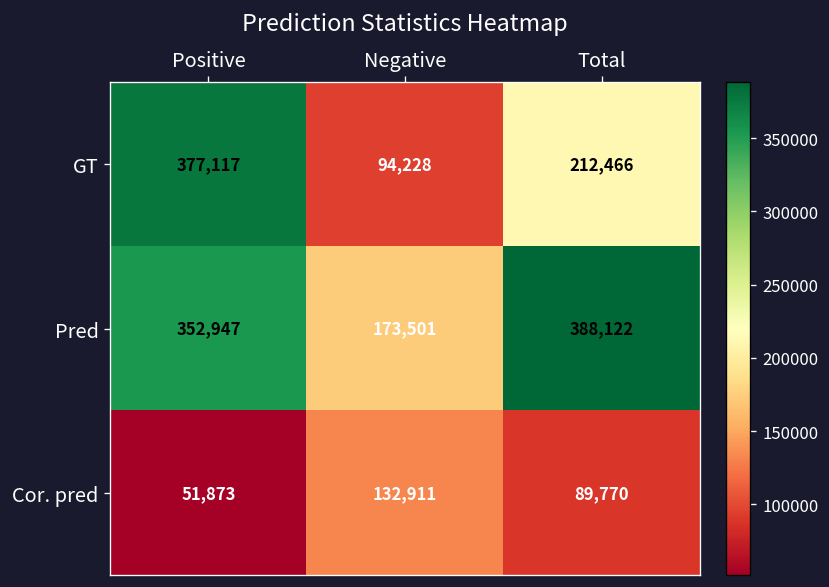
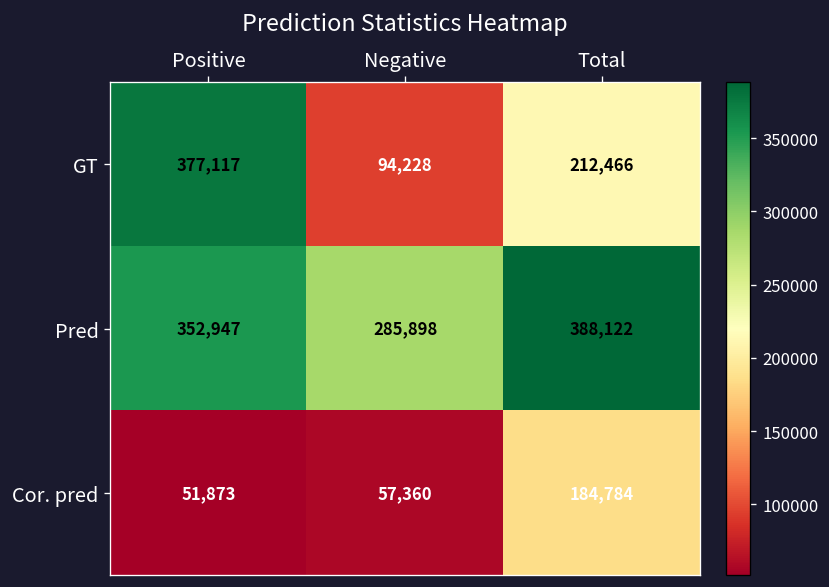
  {
    "GT": {
      "Positive": "377,117",
      "Negative": "94,228",
      "Total": "212,466"
    },
    "Pred": {
      "Positive": "352,947",
-     "Negative": "173,501",
+     "Negative": "285,898",
      "Total": "388,122"
    },
    "Cor. pred": {
      "Positive": "51,873",
-     "Negative": "132,911",
-     "Total": "89,770"
+     "Negative": "57,360",
+     "Total": "184,784"
    }
  }
